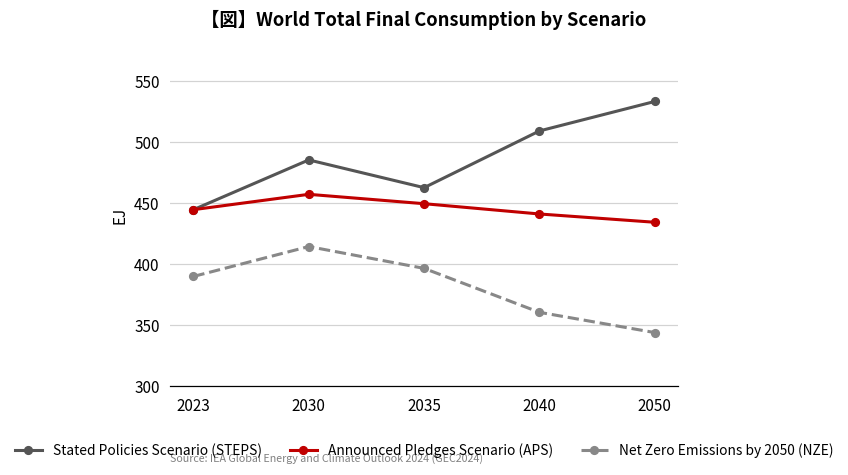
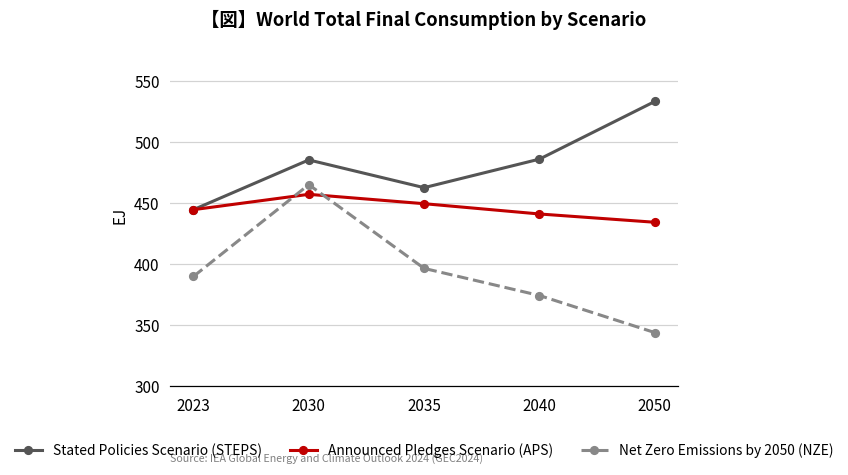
  {
    "Stated Policies Scenario (STEPS)": {
      "2030": 485,
      "2035": 463,
-     "2040": 509,
+     "2040": 486,
      "2050": 533
    },
    "Announced Pledges Scenario (APS)": {
      "2030": 457,
      "2035": 450,
      "2040": 441,
      "2050": 434
    },
    "Net Zero Emissions by 2050 (NZE)": {
      "2023": 390,
-     "2030": 415,
+     "2030": 465,
      "2035": 397,
-     "2040": 361,
+     "2040": 374,
      "2050": 344
    }
  }
